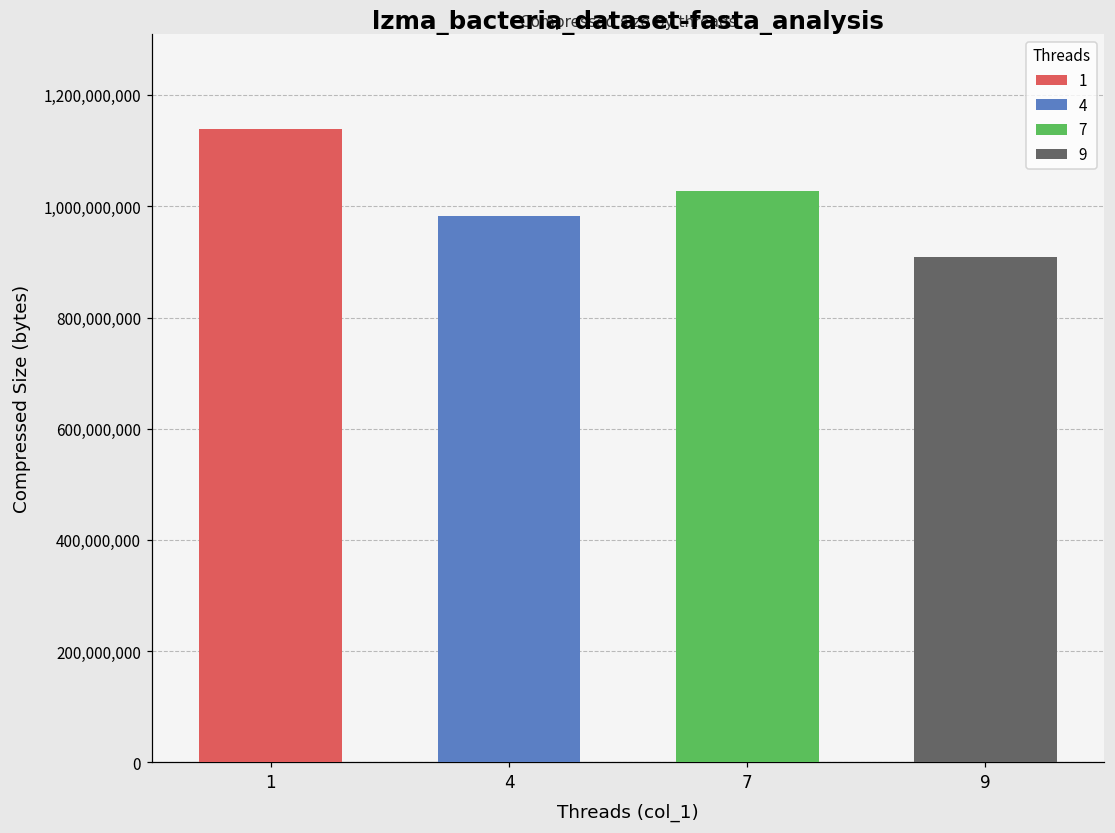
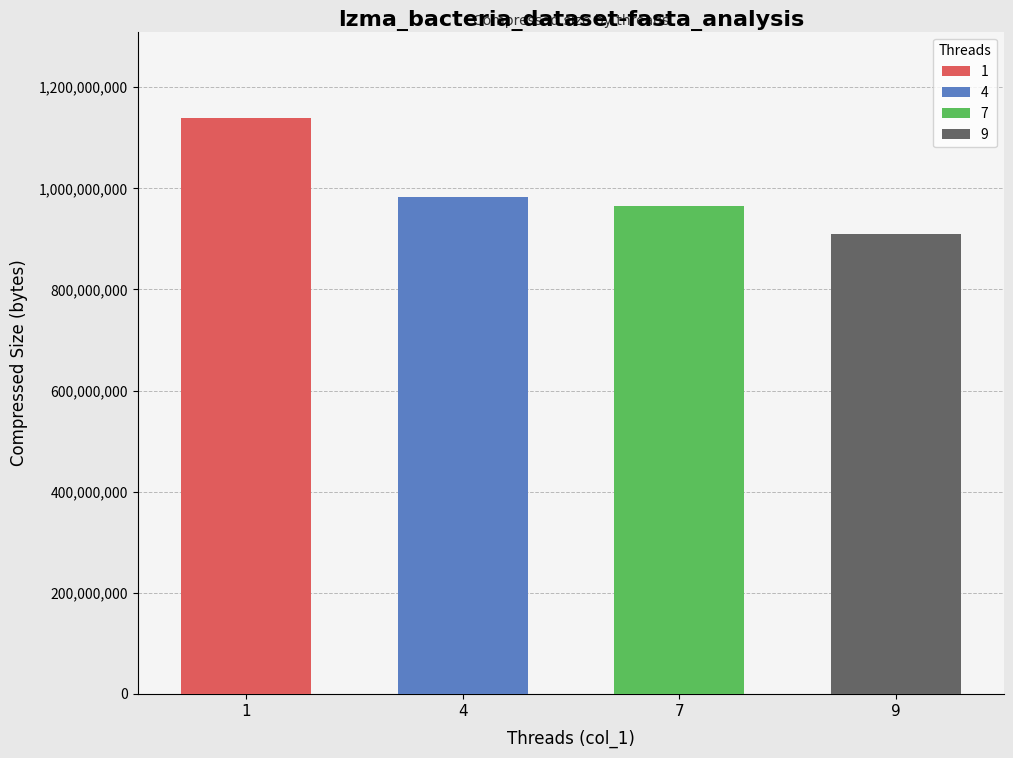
  {
    "1": "1,140,000,000",
    "4": "980,000,000",
-   "7": "1,030,000,000",
+   "7": "960,000,000",
    "9": "910,000,000"
  }
